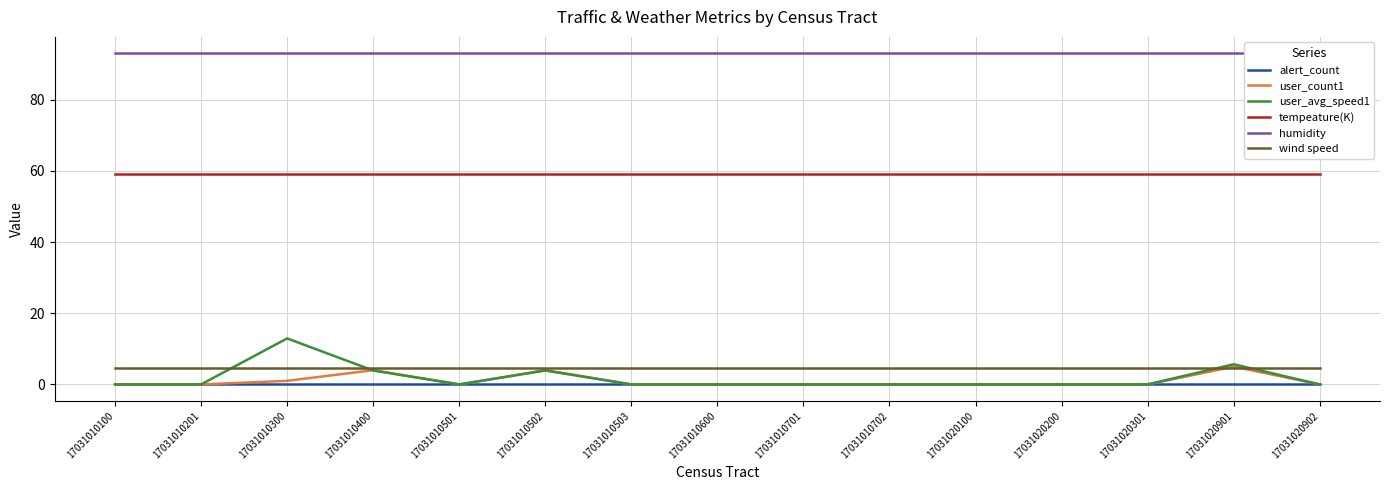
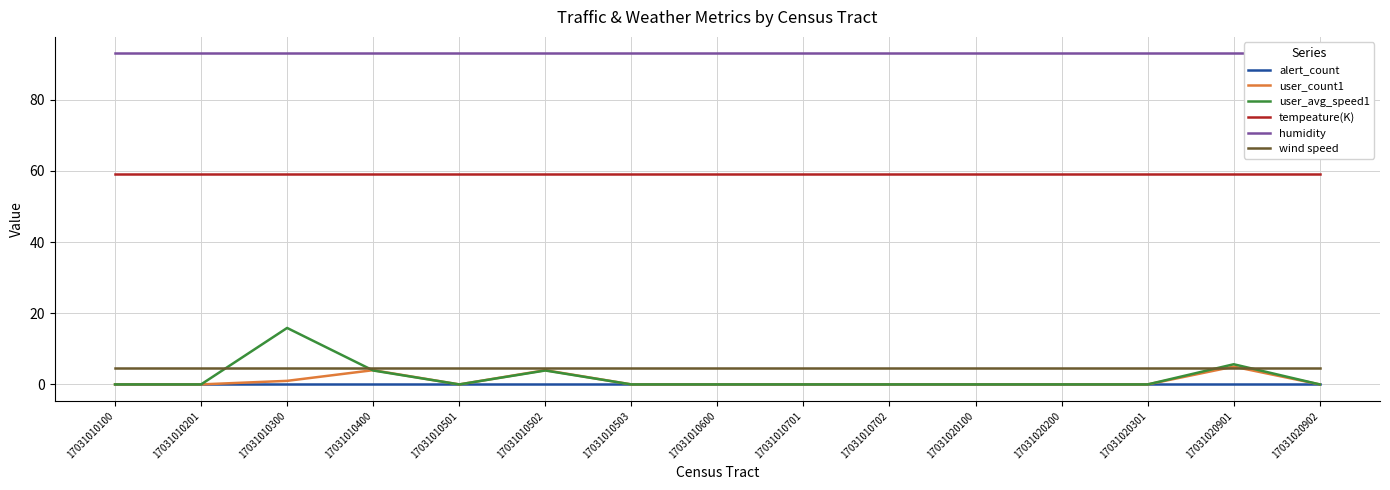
  {
    "alert_count": {
      "17031010300": 0,
      "17031010400": 0,
      "17031010502": 0,
      "17031020901": 0
    },
    "user_count1": {
      "17031010300": 1
    },
    "user_avg_speed1": {
-     "17031010300": 13
+     "17031010300": 16
    },
    "tempeature(K)": {
      "17031010100": 59,
      "17031010201": 59,
      "17031010300": 59,
      "17031010400": 59,
      "17031010501": 59,
      "17031010502": 59,
      "17031010503": 59,
      "17031010600": 59,
      "17031010701": 59,
      "17031010702": 59,
      "17031020100": 59,
      "17031020200": 59,
      "17031020301": 59,
      "17031020901": 59,
      "17031020902": 59
    },
    "humidity": {
      "17031010100": 93,
      "17031010201": 93,
      "17031010300": 93,
      "17031010400": 93,
      "17031010501": 93,
      "17031010502": 93,
      "17031010503": 93,
      "17031010600": 93,
      "17031010701": 93,
      "17031010702": 93,
      "17031020100": 93,
      "17031020200": 93,
      "17031020301": 93,
      "17031020901": 93
    },
    "wind speed": {
      "17031010100": 5,
      "17031010201": 5,
      "17031010300": 5,
      "17031010501": 5,
      "17031010503": 5,
      "17031010600": 5,
      "17031010701": 5,
      "17031010702": 5,
      "17031020100": 5,
      "17031020200": 5,
      "17031020301": 5,
      "17031020902": 5
    }
  }
